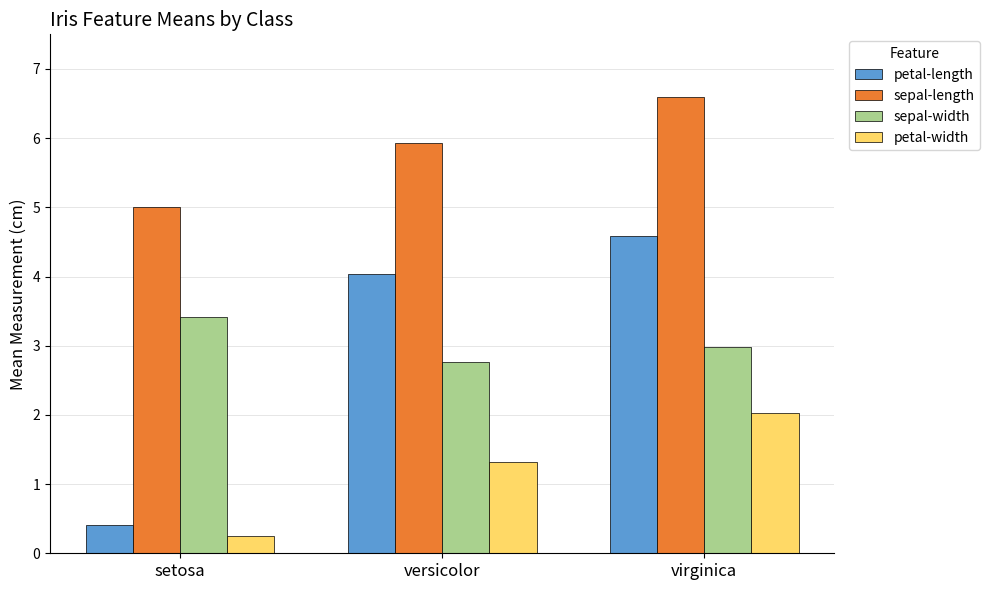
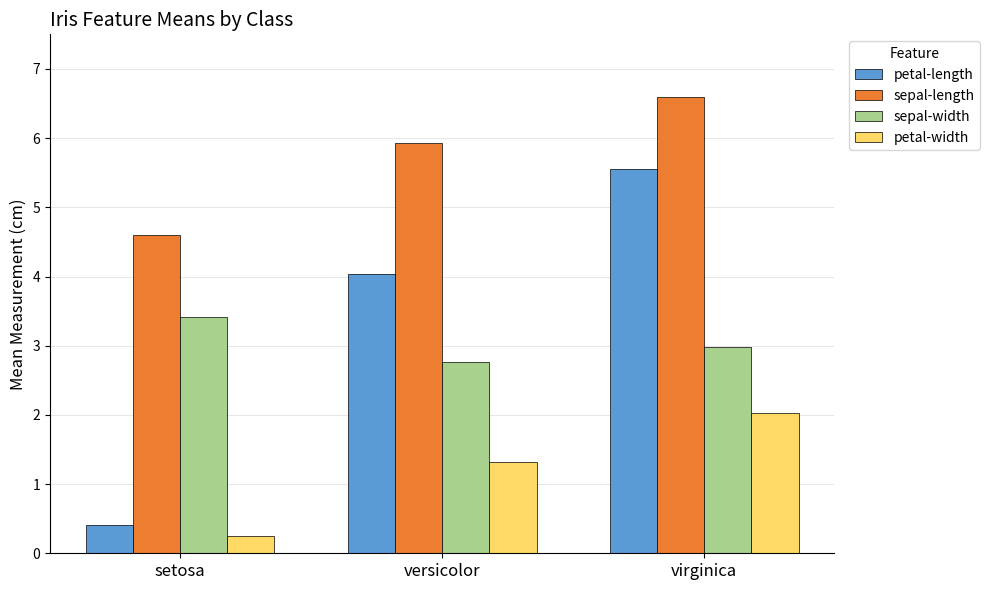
  {
    "petal-length": {
      "setosa": 0.4,
      "versicolor": 4.0,
-     "virginica": 4.6
+     "virginica": 5.6
    },
    "sepal-length": {
-     "setosa": 5.0,
+     "setosa": 4.6,
      "versicolor": 5.9,
      "virginica": 6.6
    },
    "sepal-width": {
      "setosa": 3.4,
      "versicolor": 2.8,
      "virginica": 3.0
    },
    "petal-width": {
      "setosa": 0.2,
      "versicolor": 1.3,
      "virginica": 2.0
    }
  }
